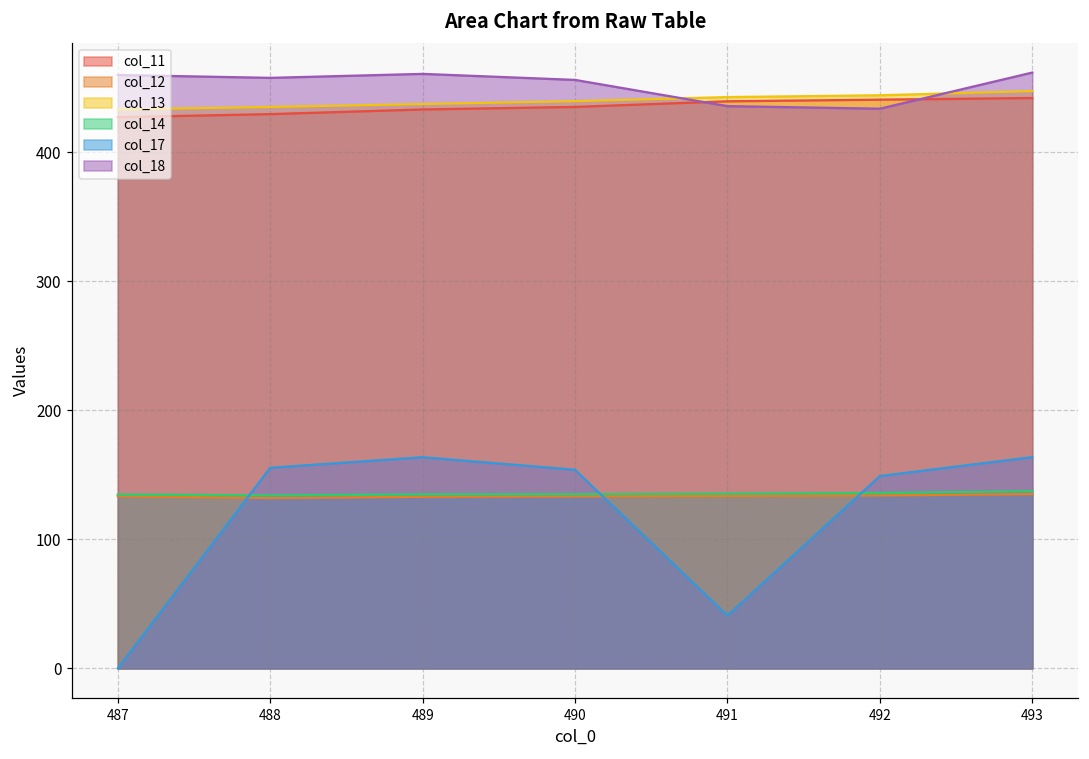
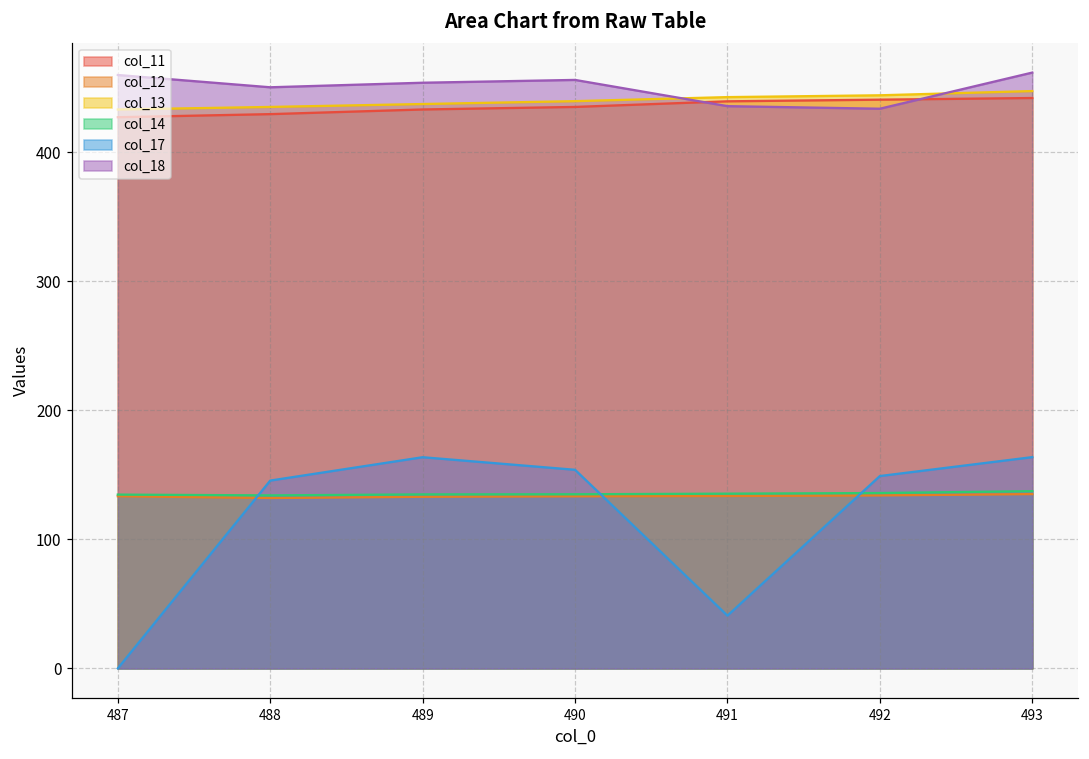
  {
    "col_14": {
      "493": 137
    },
    "col_17": {
      "487": 0,
-     "488": 156,
+     "488": 146,
      "489": 164,
      "490": 154,
      "491": 41,
      "492": 149,
      "493": 164
    },
    "col_18": {
-     "488": 458,
-     "489": 461,
+     "488": 450,
+     "489": 454,
      "490": 456,
      "491": 436,
      "492": 434,
      "493": 462
    }
  }
